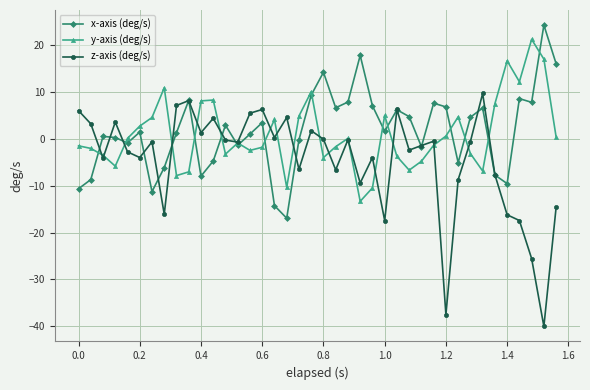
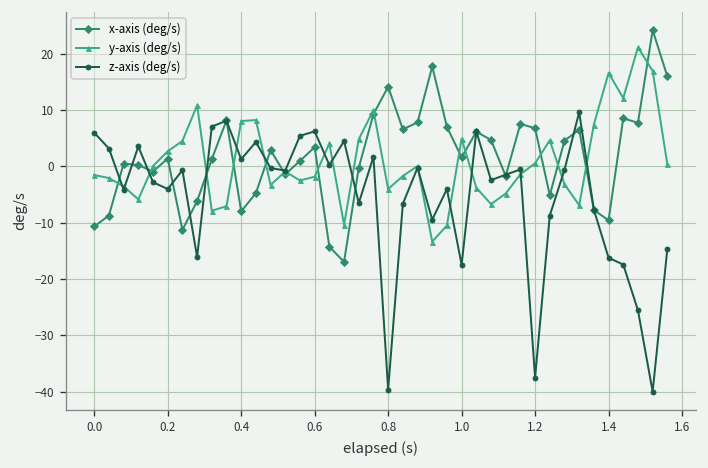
  {
    "z-axis (deg/s)": {
      "0.0": 6,
      "0.2": -4,
      "0.4": 1,
      "0.6": 6,
-     "0.8": 0,
+     "0.8": -40,
      "1.0": -17,
      "1.2": -38,
      "1.4": -16
    }
  }
